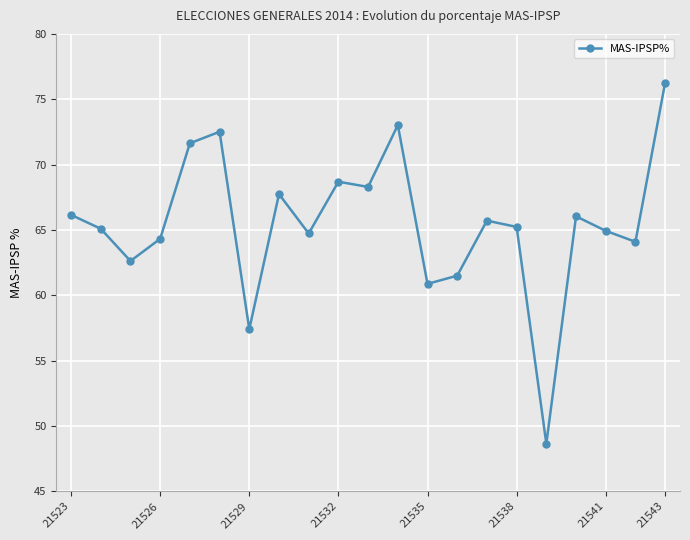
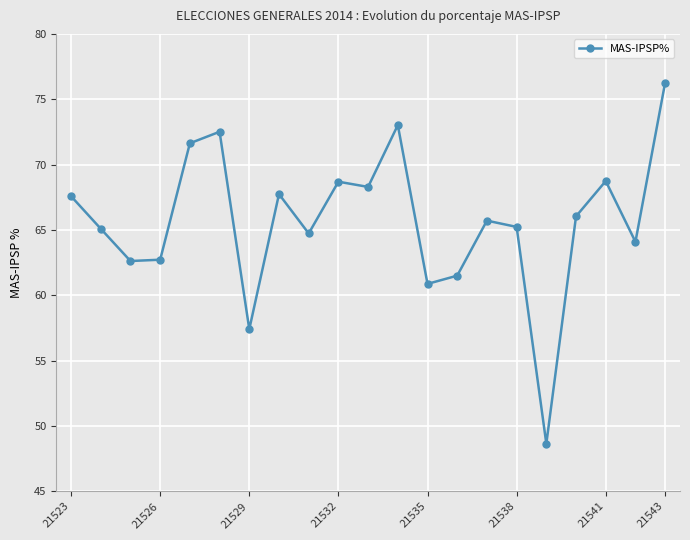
  {
-   "21523": 66.2,
-   "21526": 64.3,
+   "21523": 67.6,
+   "21526": 62.7,
    "21529": 57.4,
    "21532": 68.7,
    "21535": 60.9,
    "21538": 65.2,
-   "21541": 64.9,
+   "21541": 68.7,
    "21543": 76.3
  }
